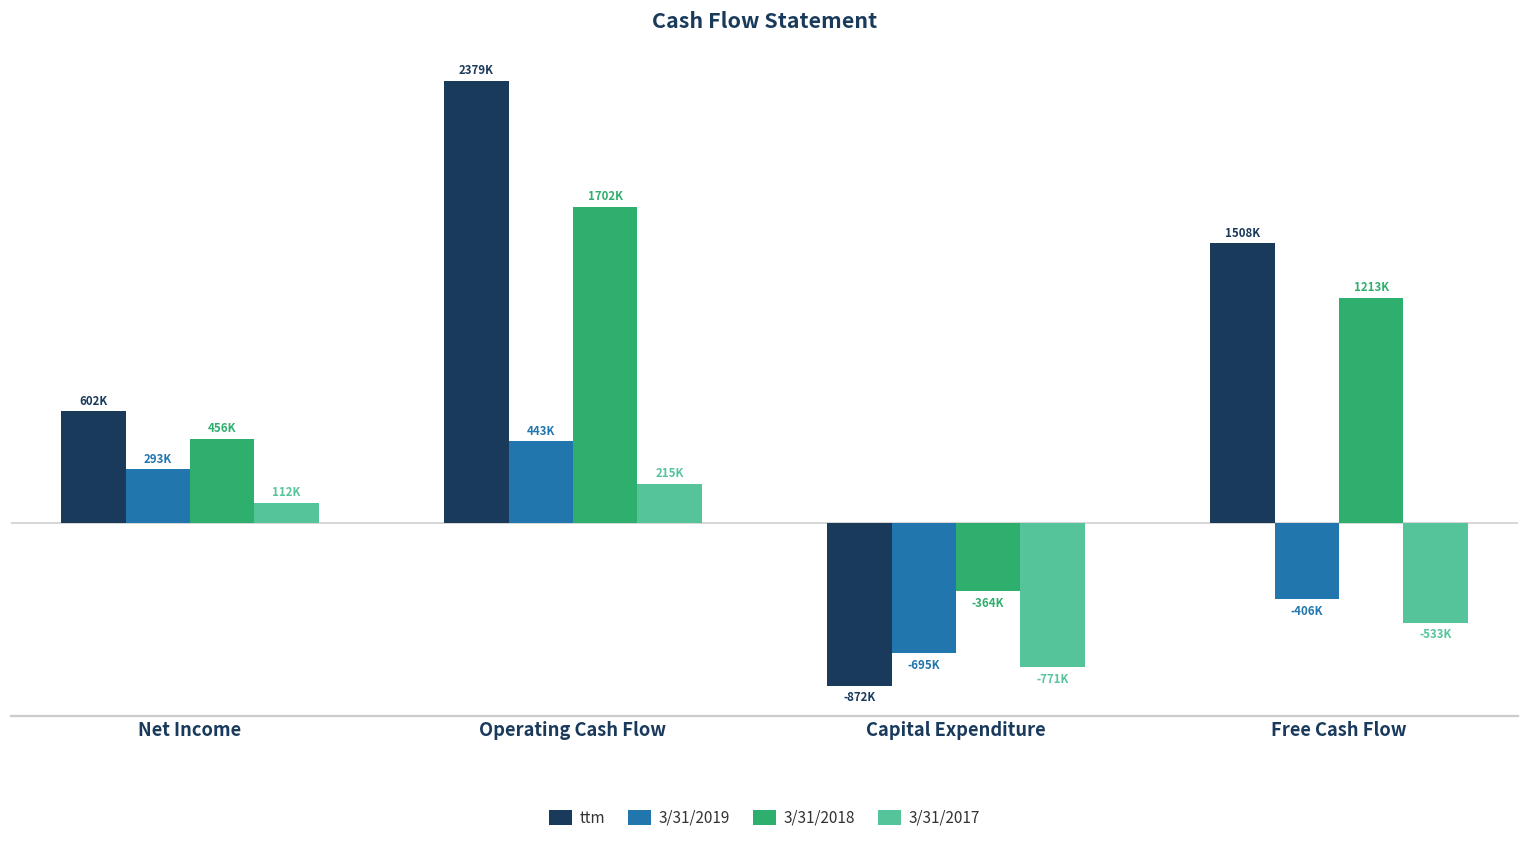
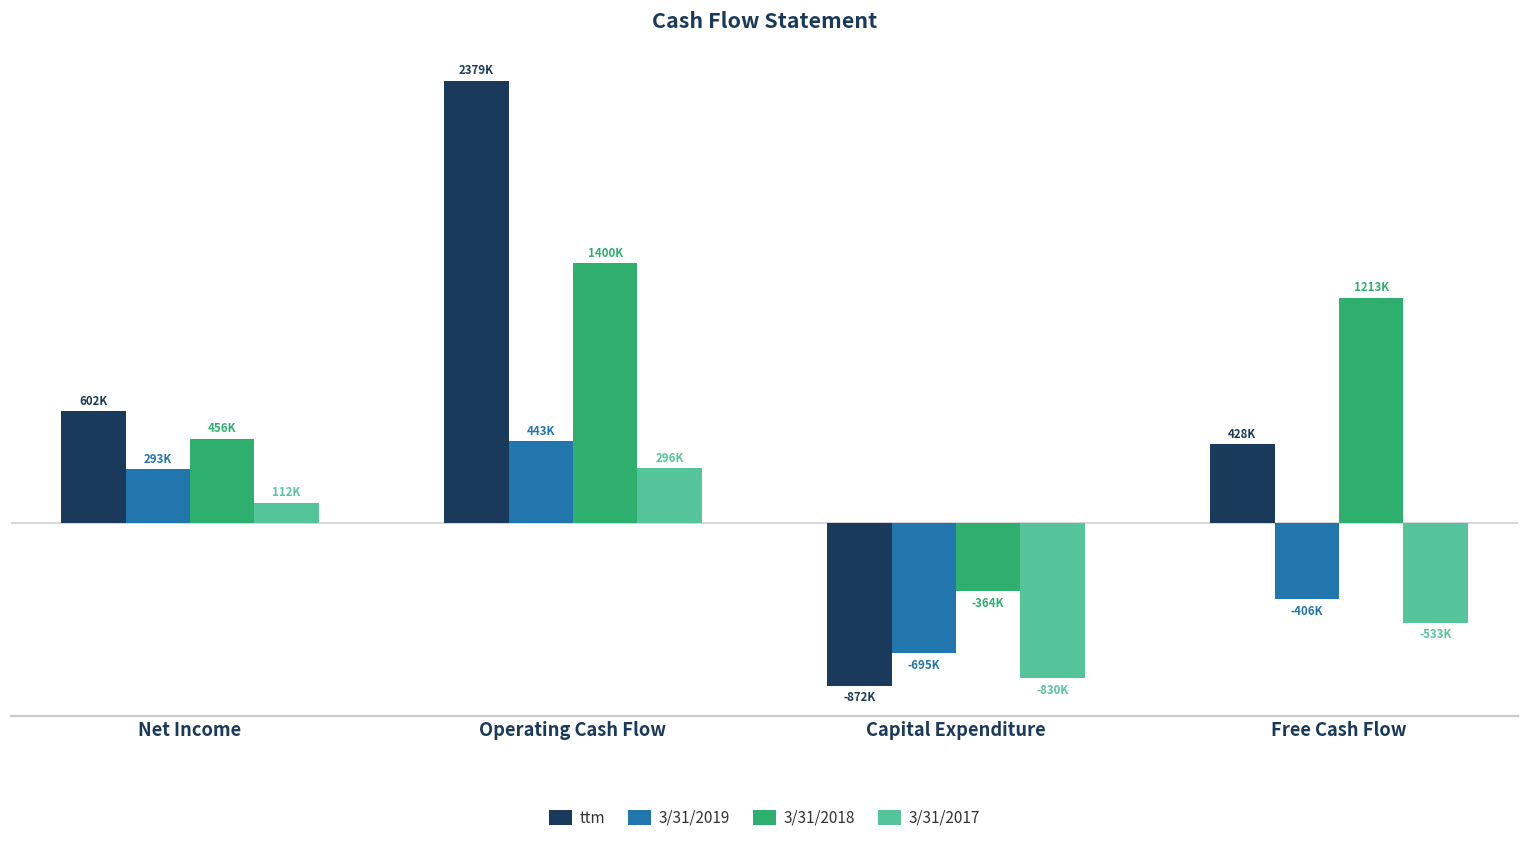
  {
    "ttm": {
      "Net Income": "602K",
      "Operating Cash Flow": "2379K",
      "Capital Expenditure": "-872K",
-     "Free Cash Flow": "1508K"
+     "Free Cash Flow": "428K"
    },
    "3/31/2019": {
      "Net Income": "293K",
      "Operating Cash Flow": "443K",
      "Capital Expenditure": "-695K",
      "Free Cash Flow": "-406K"
    },
    "3/31/2018": {
      "Net Income": "456K",
-     "Operating Cash Flow": "1702K",
+     "Operating Cash Flow": "1400K",
      "Capital Expenditure": "-364K",
      "Free Cash Flow": "1213K"
    },
    "3/31/2017": {
      "Net Income": "112K",
-     "Operating Cash Flow": "215K",
-     "Capital Expenditure": "-771K",
+     "Operating Cash Flow": "296K",
+     "Capital Expenditure": "-830K",
      "Free Cash Flow": "-533K"
    }
  }
